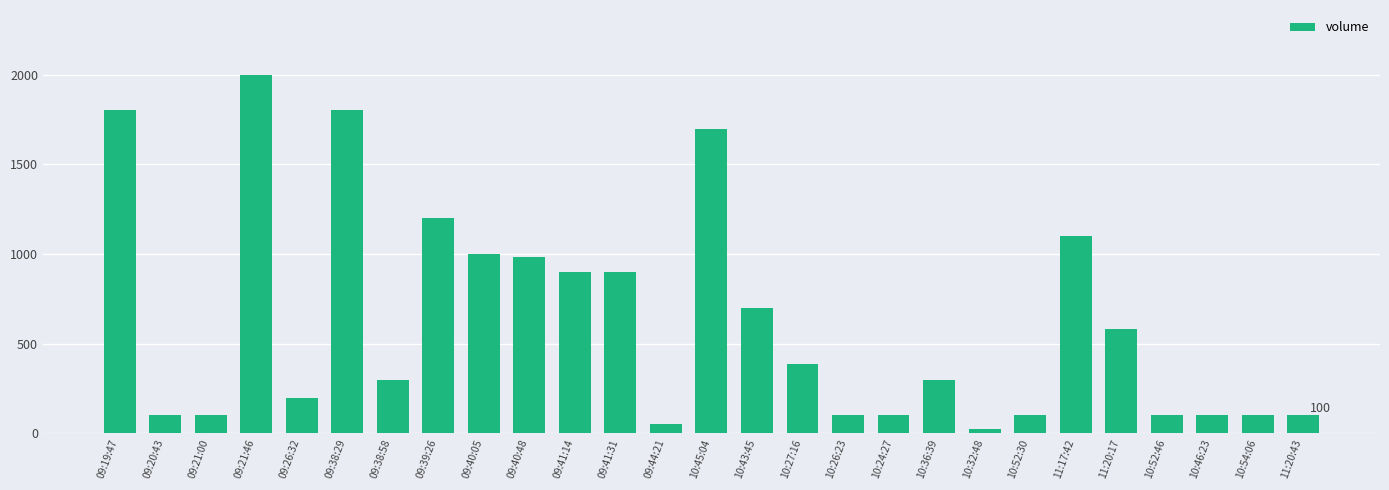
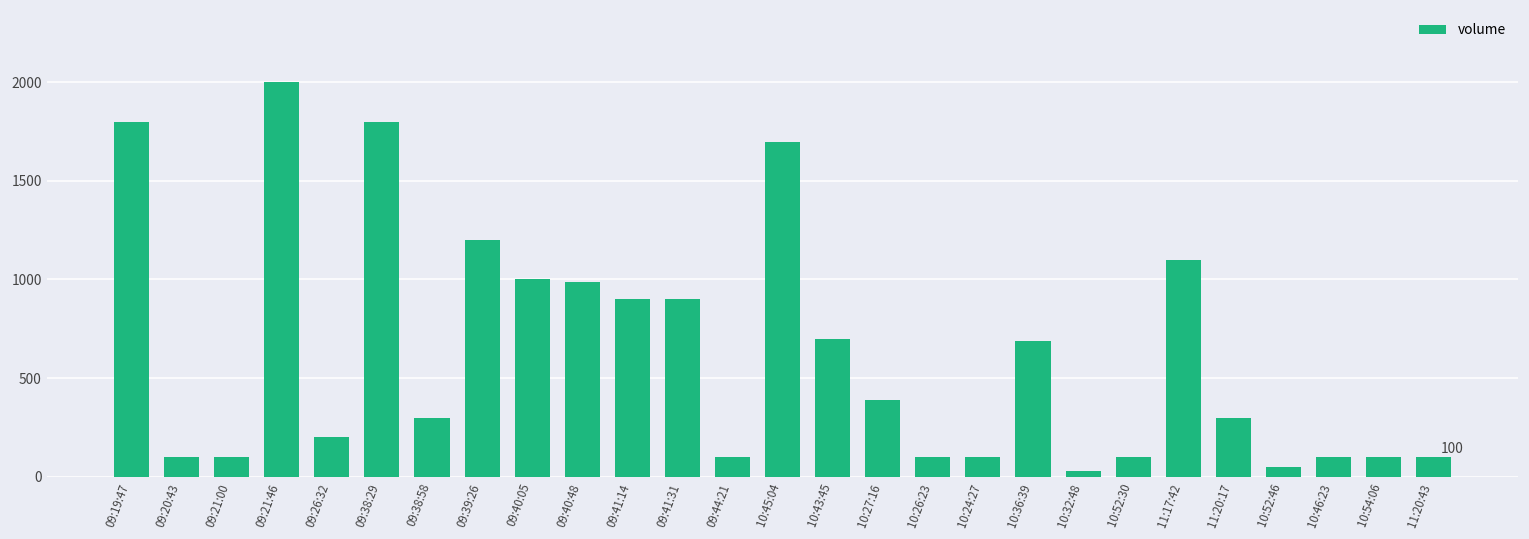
  {
    "09:19:47": 1800,
    "09:20:43": 100,
    "09:21:00": 100,
    "09:21:46": 2000,
    "09:26:32": 200,
    "09:38:29": 1800,
    "09:38:58": 300,
    "09:39:26": 1200,
    "09:40:05": 1000,
    "09:40:48": 990,
    "09:41:14": 900,
    "09:41:31": 900,
-   "09:44:21": 50,
+   "09:44:21": 100,
    "10:45:04": 1700,
    "10:43:45": 700,
    "10:27:16": 390,
    "10:26:23": 100,
    "10:24:27": 100,
-   "10:36:39": 300,
+   "10:36:39": 690,
    "10:32:48": 30,
    "10:52:30": 100,
    "11:17:42": 1100,
-   "11:20:17": 580,
-   "10:52:46": 100,
+   "11:20:17": 300,
+   "10:52:46": 50,
    "10:46:23": 100,
    "10:54:06": 100
  }
